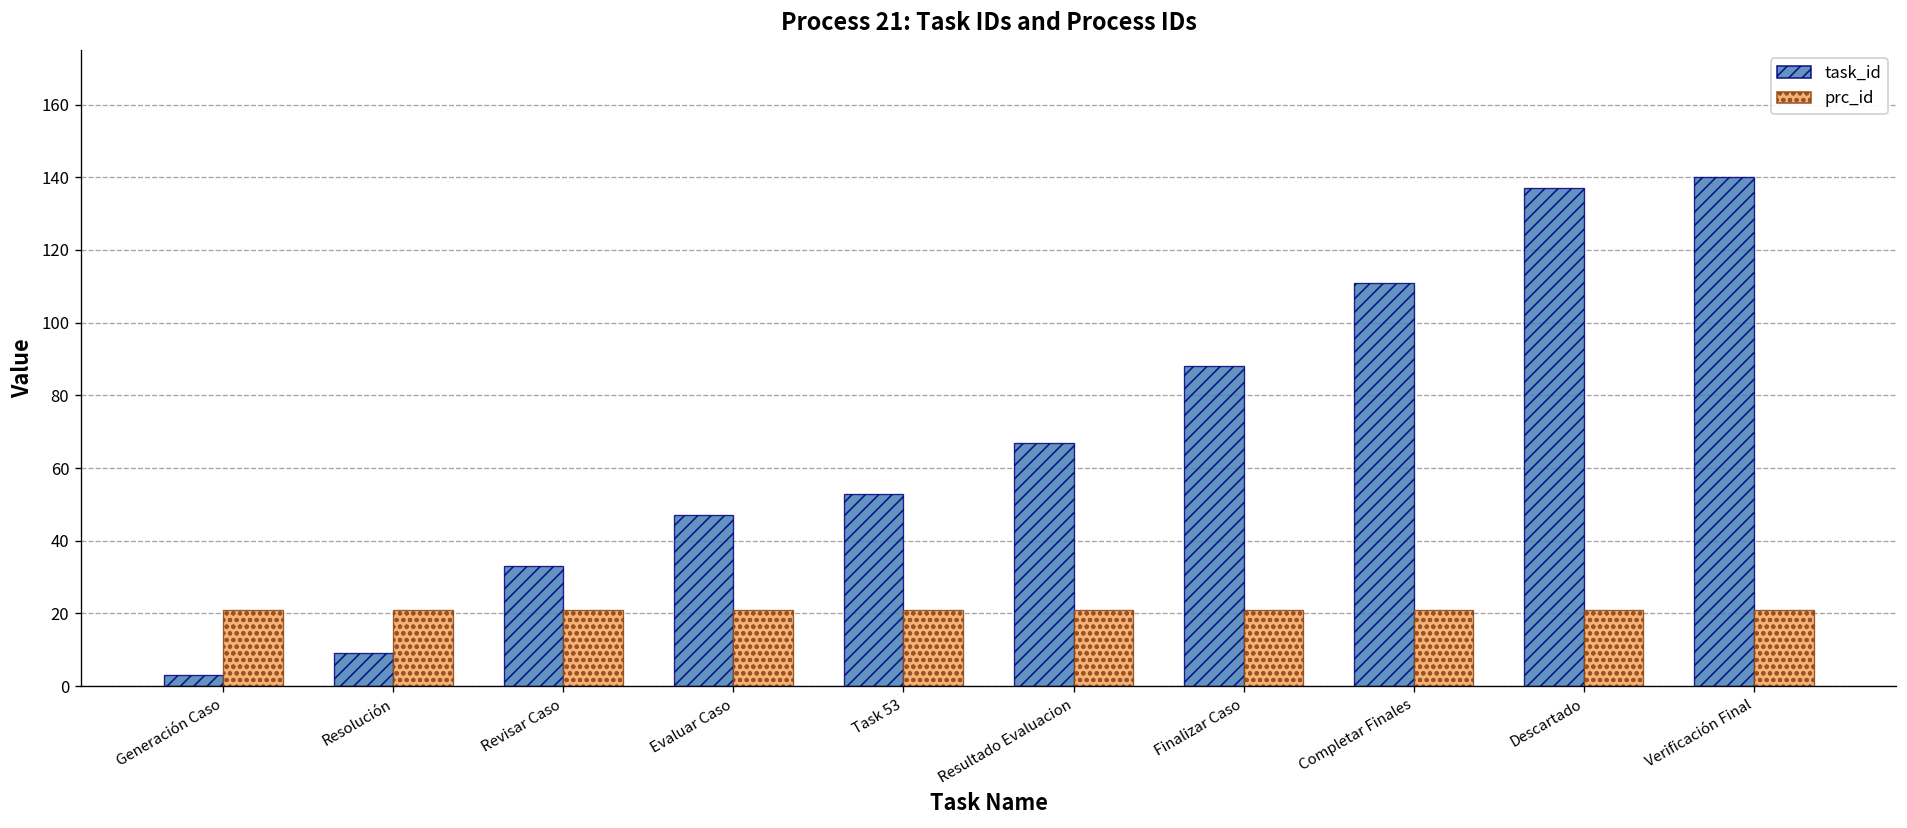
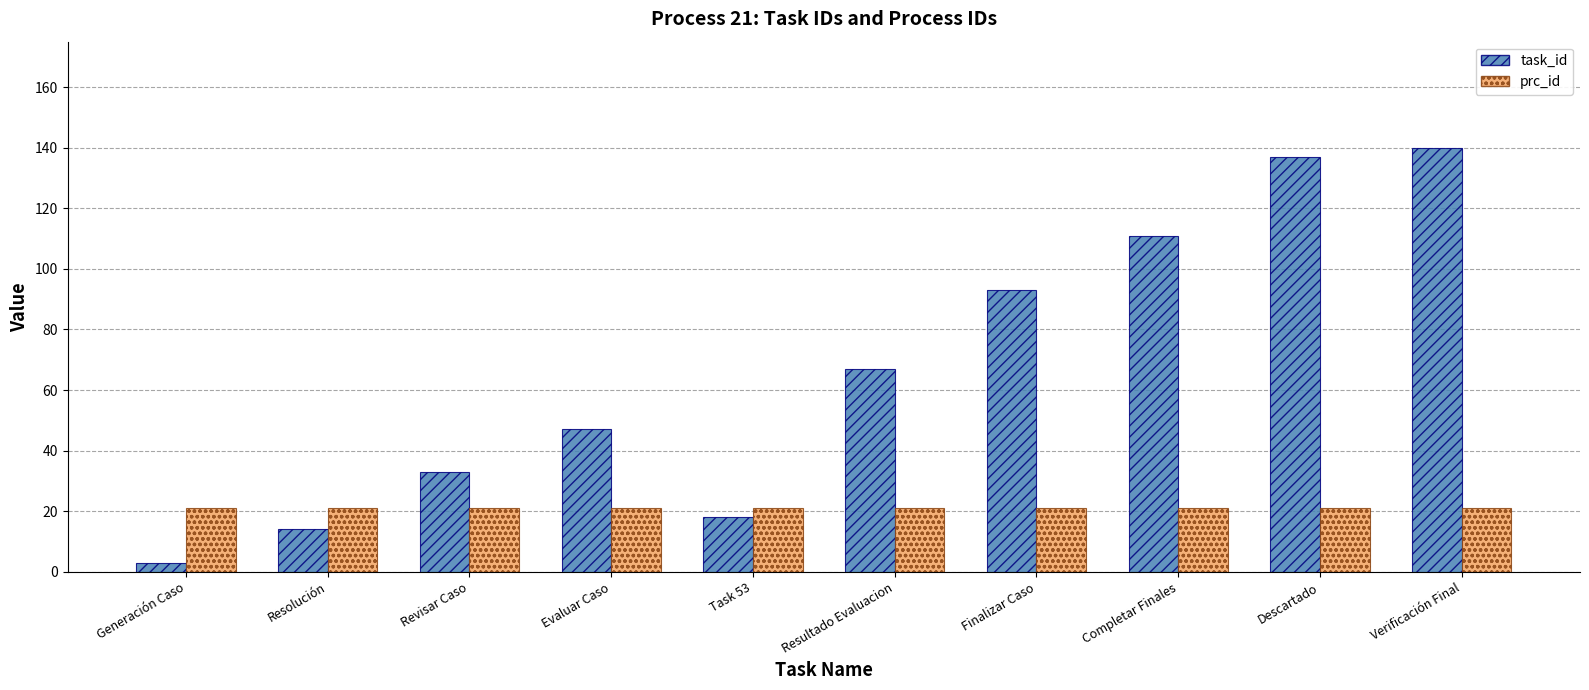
  {
    "task_id": {
      "Generación Caso": 3,
-     "Resolución": 9,
+     "Resolución": 14,
      "Revisar Caso": 33,
      "Evaluar Caso": 47,
-     "Task 53": 53,
+     "Task 53": 18,
      "Resultado Evaluacion": 67,
-     "Finalizar Caso": 88,
+     "Finalizar Caso": 93,
      "Completar Finales": 111,
      "Descartado": 137,
      "Verificación Final": 140
    },
    "prc_id": {
      "Generación Caso": 21,
      "Resolución": 21,
      "Revisar Caso": 21,
      "Evaluar Caso": 21,
      "Task 53": 21,
      "Resultado Evaluacion": 21,
      "Finalizar Caso": 21,
      "Completar Finales": 21,
      "Descartado": 21,
      "Verificación Final": 21
    }
  }
